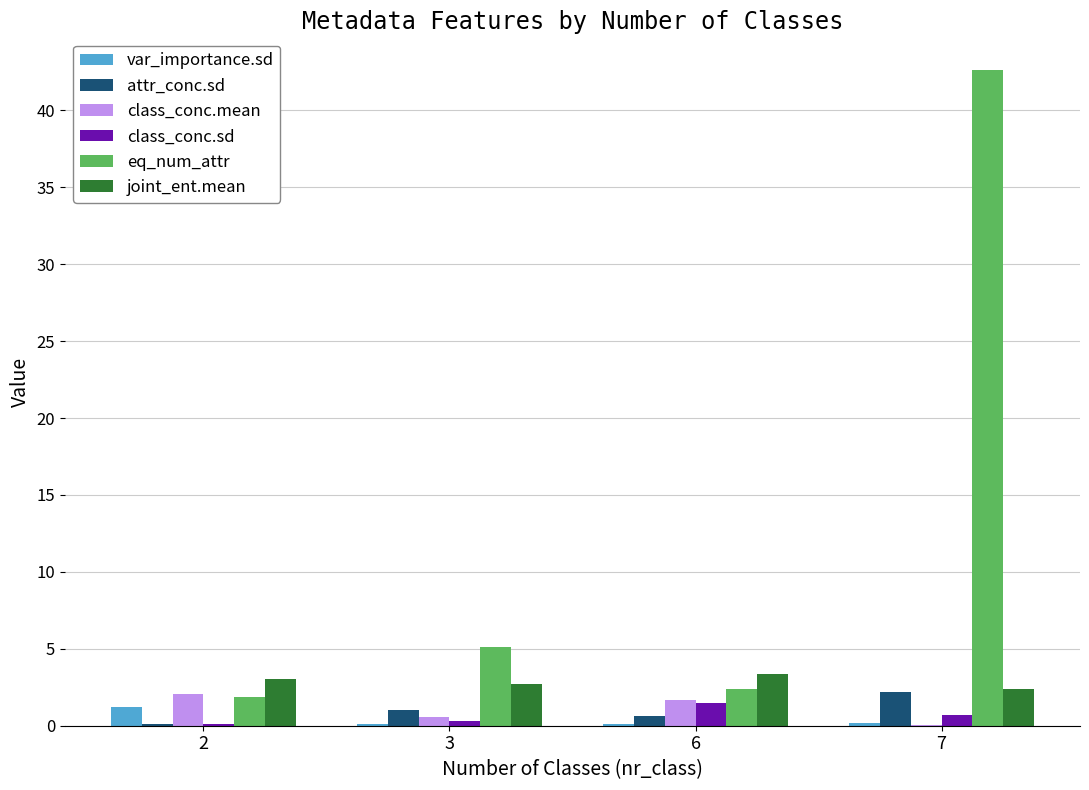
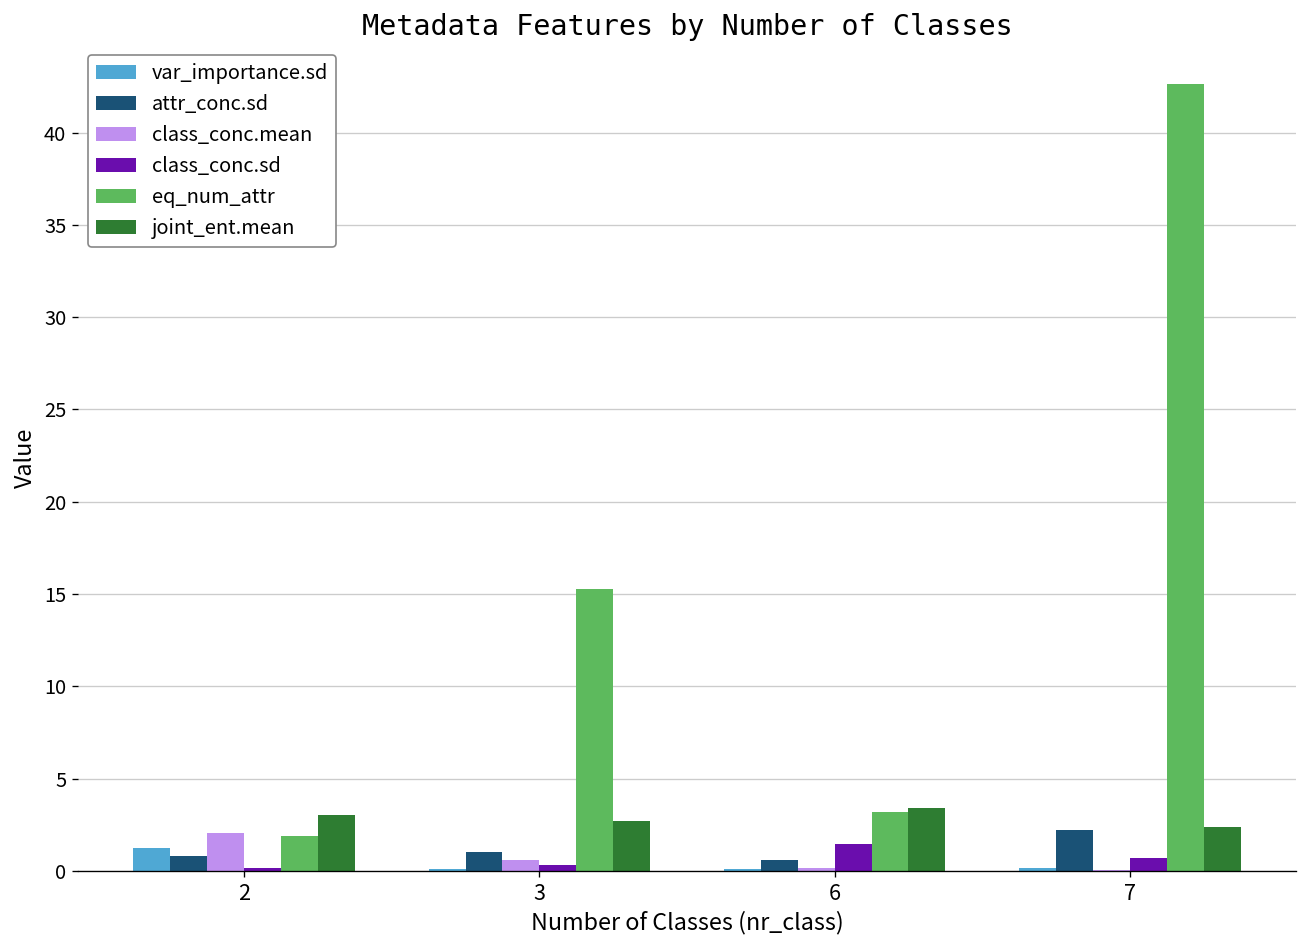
  {
    "var_importance.sd": {
      "2": 1.2,
      "7": 0.2
    },
    "attr_conc.sd": {
-     "2": 0.1,
+     "2": 0.8,
      "3": 1.0,
      "6": 0.6,
      "7": 2.2
    },
    "class_conc.mean": {
      "2": 2.1,
      "3": 0.6,
-     "6": 1.7
+     "6": 0.2
    },
    "class_conc.sd": {
      "3": 0.3,
      "6": 1.5,
      "7": 0.7
    },
    "eq_num_attr": {
      "2": 1.9,
-     "3": 5.1,
-     "6": 2.4,
+     "3": 15.3,
+     "6": 3.2,
      "7": 42.6
    },
    "joint_ent.mean": {
      "2": 3.0,
      "3": 2.7,
      "6": 3.4,
      "7": 2.4
    }
  }
